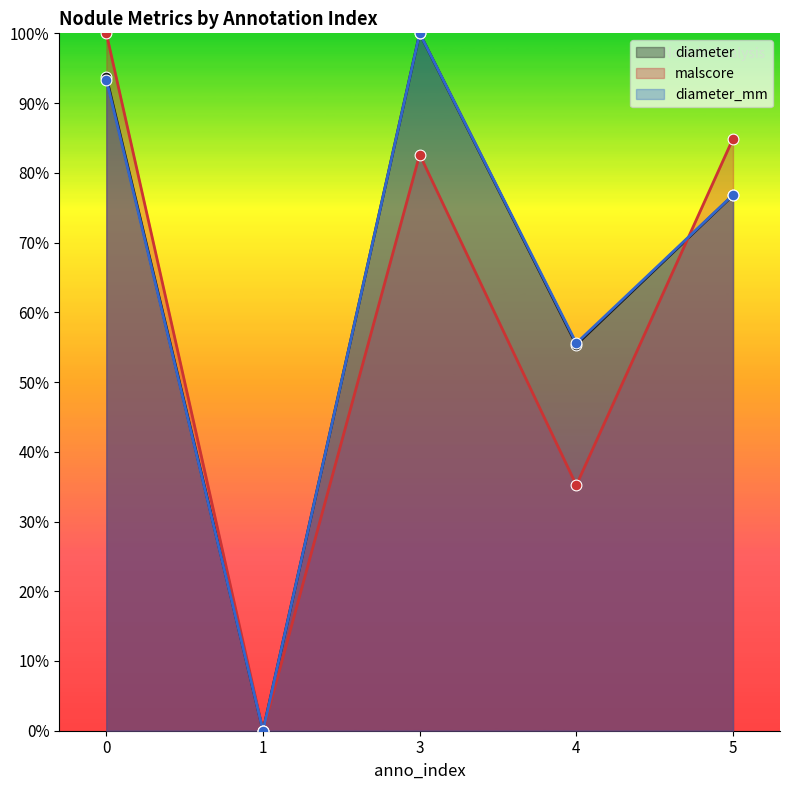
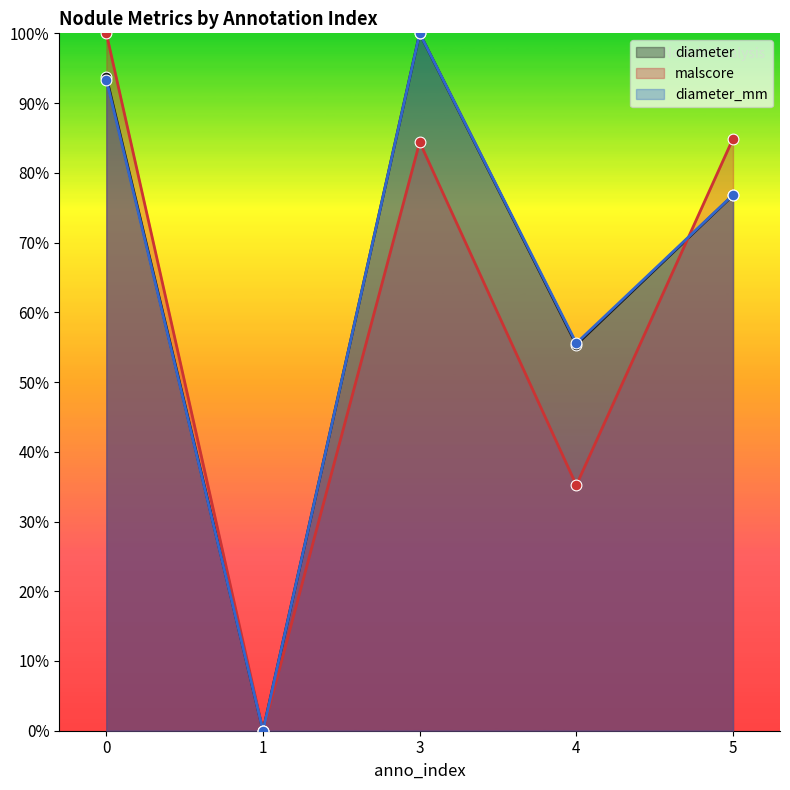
  {
    "diameter": {
      "0": "94%"
    },
    "malscore": {
      "0": "100%",
-     "3": "83%",
+     "3": "84%",
      "4": "35%",
      "5": "85%"
    },
    "diameter_mm": {
      "0": "93%"
    }
  }
